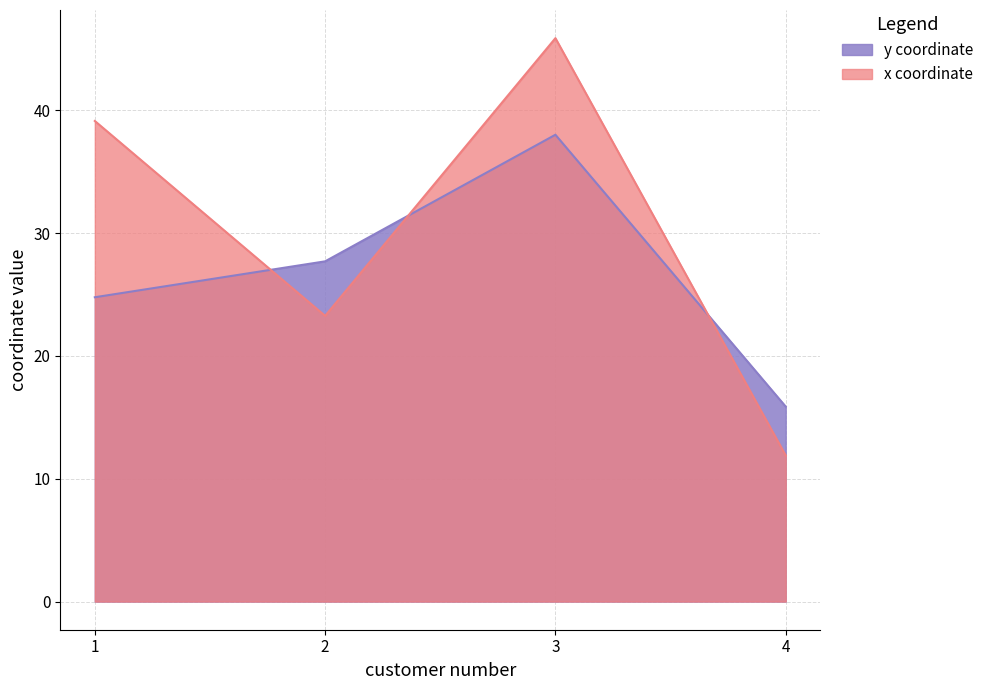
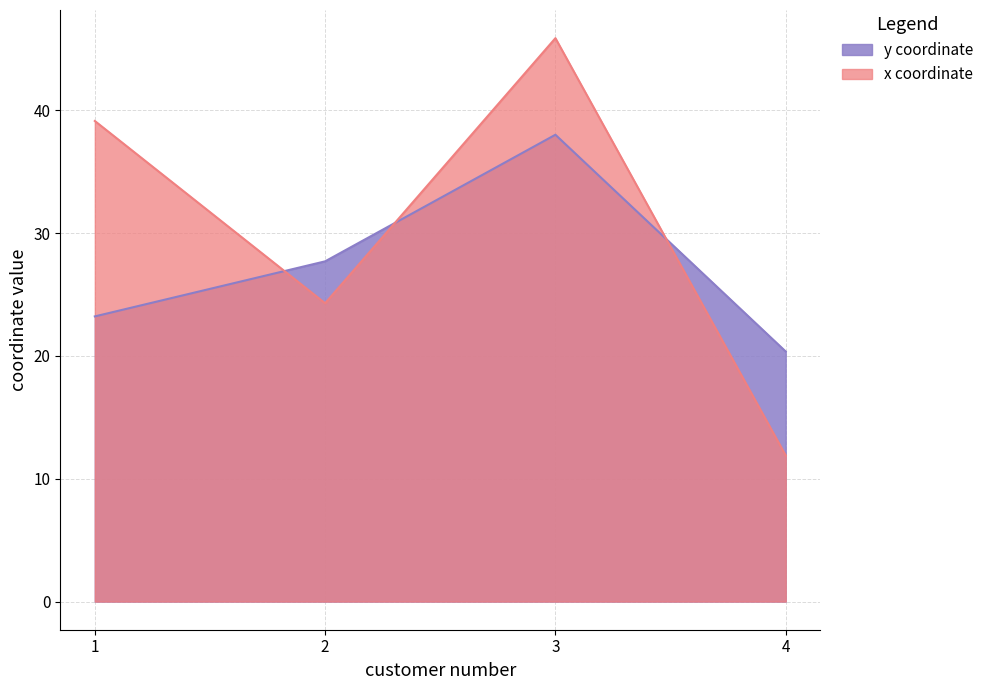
  {
    "y coordinate": {
-     "1": 24.8,
+     "1": 23.2,
      "2": 27.7,
      "3": 38.0,
-     "4": 15.9
+     "4": 20.4
    },
    "x coordinate": {
      "1": 39.1,
-     "2": 23.3,
+     "2": 24.3,
      "3": 45.9,
      "4": 11.9
    }
  }
